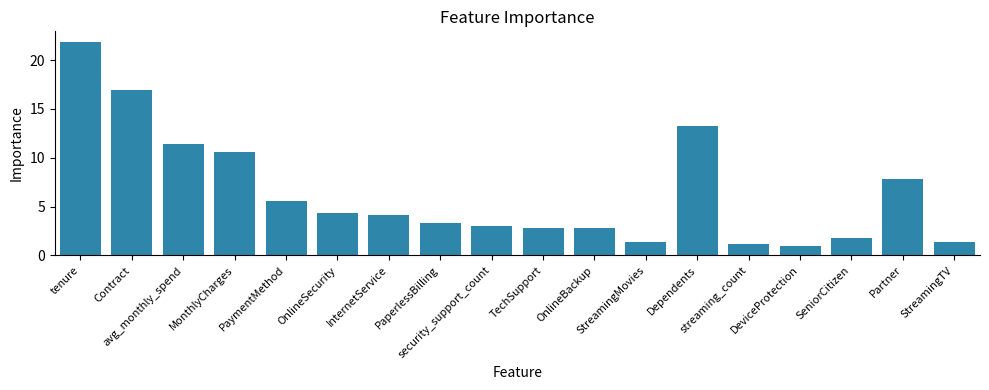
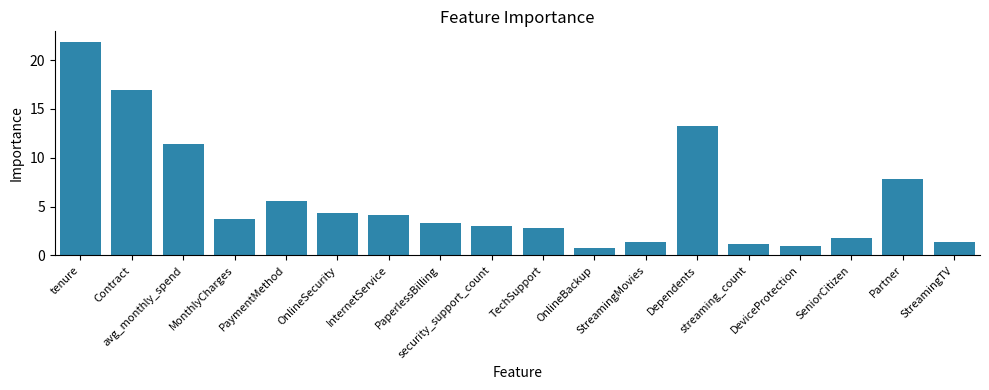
  {
    "tenure": 22,
    "Contract": 17,
    "avg_monthly_spend": 11,
-   "MonthlyCharges": 11,
+   "MonthlyCharges": 4,
    "PaymentMethod": 6,
    "OnlineSecurity": 4,
    "InternetService": 4,
    "PaperlessBilling": 3,
    "security_support_count": 3,
    "TechSupport": 3,
-   "OnlineBackup": 3,
+   "OnlineBackup": 1,
    "StreamingMovies": 1,
    "Dependents": 13,
    "streaming_count": 1,
    "DeviceProtection": 1,
    "SeniorCitizen": 2,
    "Partner": 8,
    "StreamingTV": 1
  }
